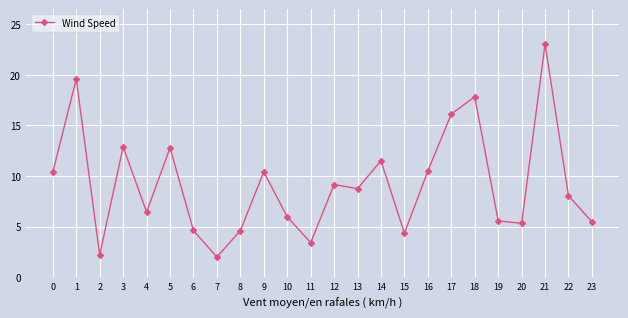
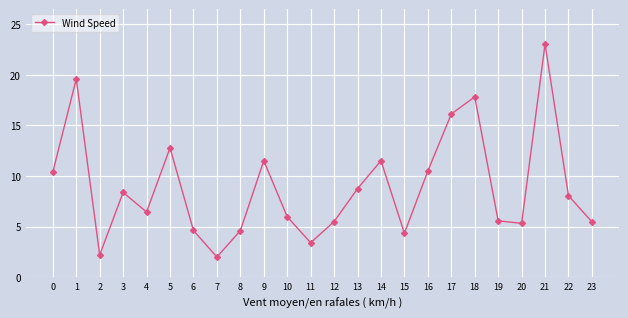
  {
    "0": 10.4,
    "1": 19.6,
    "2": 2.2,
-   "3": 12.9,
+   "3": 8.4,
    "4": 6.4,
    "5": 12.8,
    "6": 4.6,
    "7": 2.0,
    "8": 4.6,
-   "9": 10.4,
+   "9": 11.5,
    "10": 6.0,
    "11": 3.4,
-   "12": 9.2,
+   "12": 5.5,
    "13": 8.7,
    "14": 11.5,
    "15": 4.3,
    "16": 10.5,
    "17": 16.1,
    "18": 17.8,
    "19": 5.6,
    "20": 5.3,
    "21": 23.0,
    "22": 8.1,
    "23": 5.5
  }
